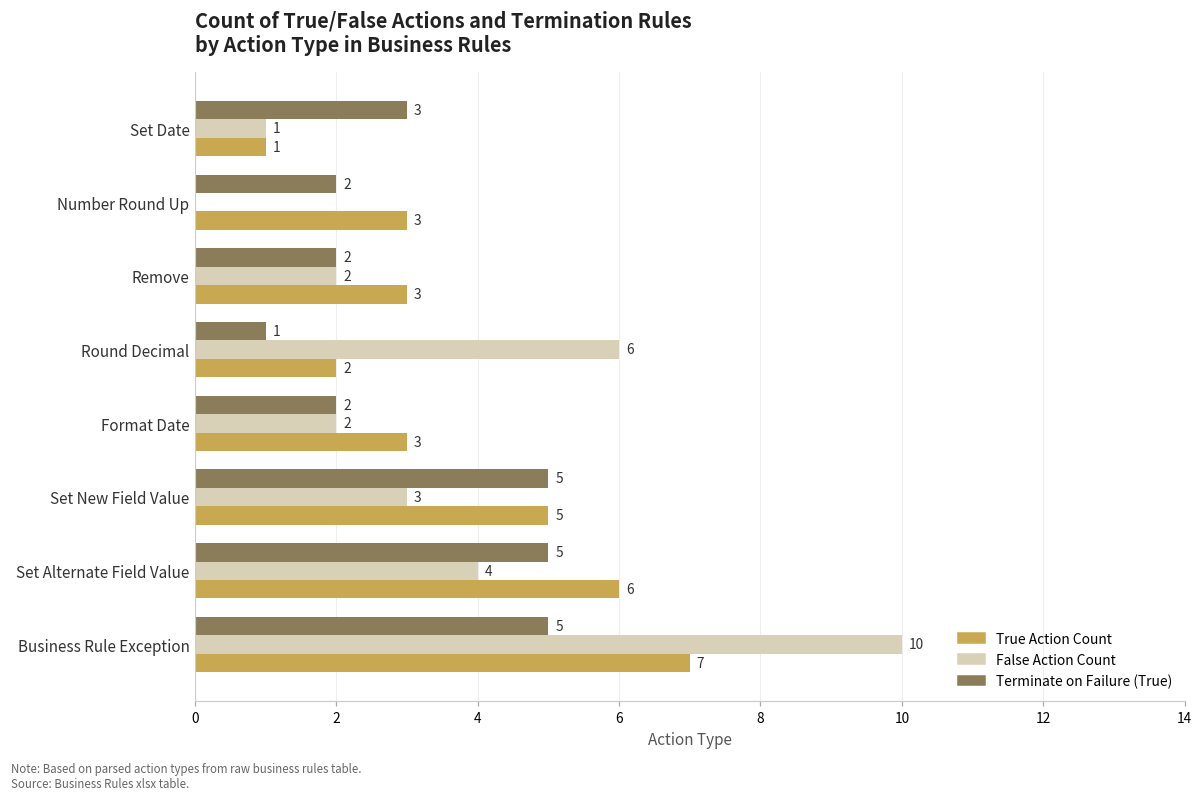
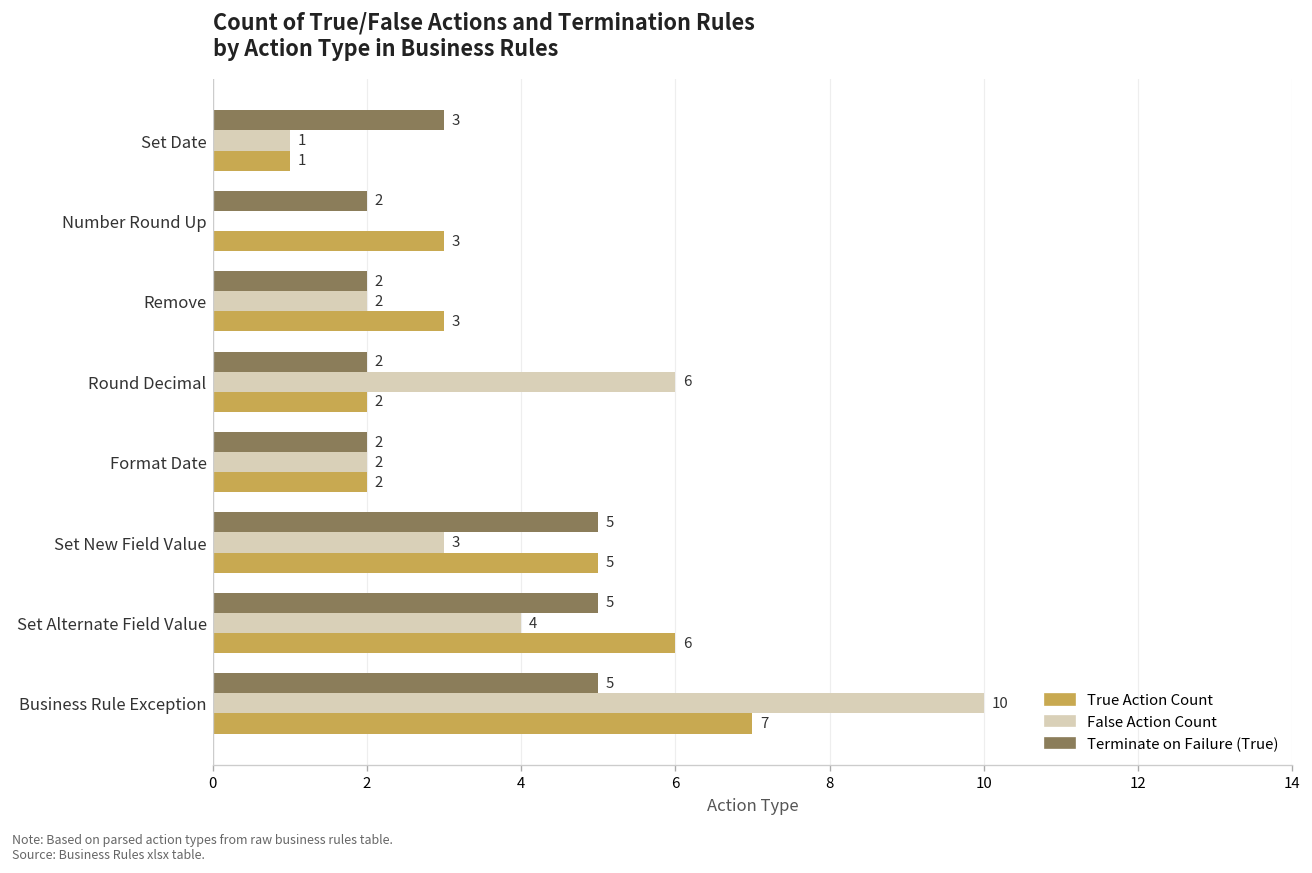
  {
    "True Action Count": {
      "Set Date": 1,
      "Number Round Up": 3,
      "Remove": 3,
      "Round Decimal": 2,
-     "Format Date": 3,
+     "Format Date": 2,
      "Set New Field Value": 5,
      "Set Alternate Field Value": 6,
      "Business Rule Exception": 7
    },
    "False Action Count": {
      "Set Date": 1,
      "Remove": 2,
      "Round Decimal": 6,
      "Format Date": 2,
      "Set New Field Value": 3,
      "Set Alternate Field Value": 4,
      "Business Rule Exception": 10
    },
    "Terminate on Failure (True)": {
      "Set Date": 3,
      "Number Round Up": 2,
      "Remove": 2,
-     "Round Decimal": 1,
+     "Round Decimal": 2,
      "Format Date": 2,
      "Set New Field Value": 5,
      "Set Alternate Field Value": 5,
      "Business Rule Exception": 5
    }
  }
